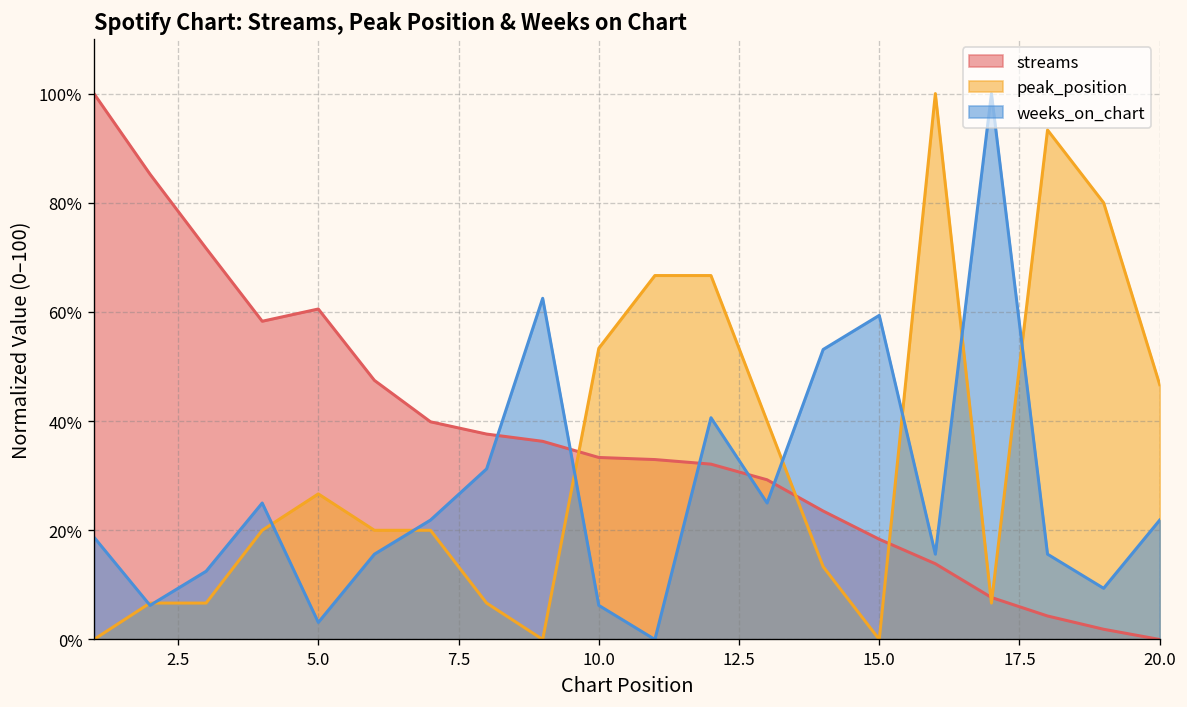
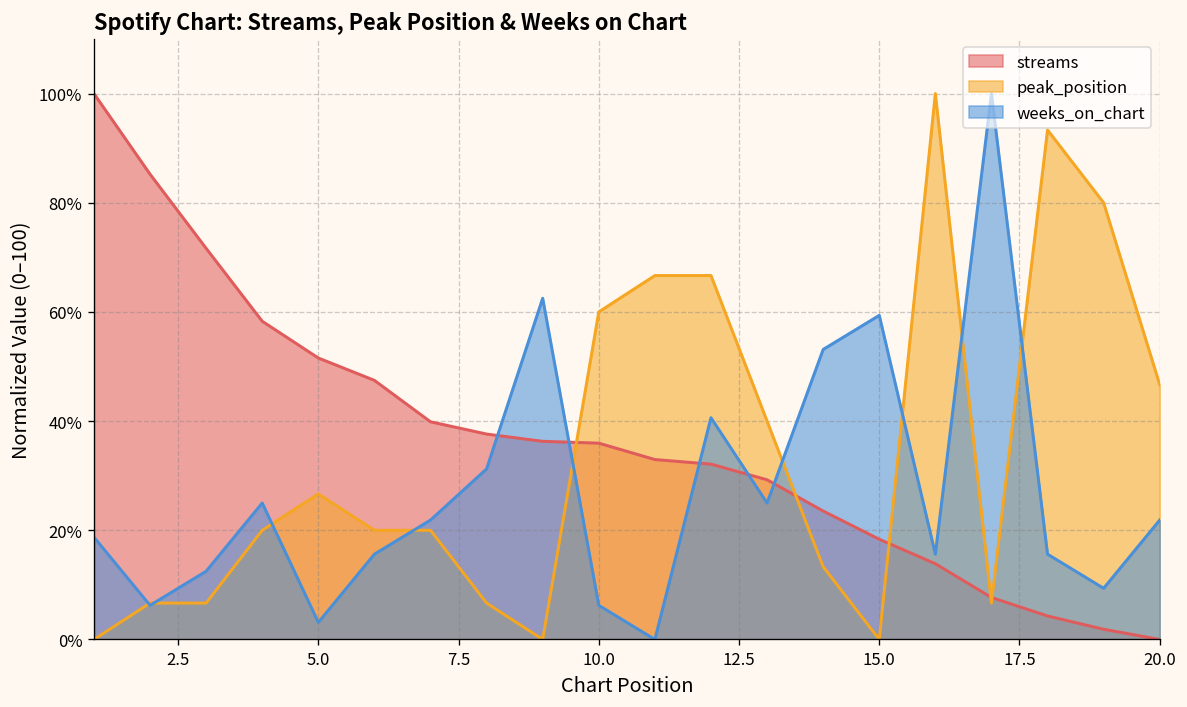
  {
    "streams": {
-     "5.0": "61%",
-     "10.0": "33%",
+     "5.0": "52%",
+     "10.0": "36%",
      "15.0": "18%",
      "20.0": "0%"
    },
    "peak_position": {
      "5.0": "27%",
-     "10.0": "53%",
+     "10.0": "60%",
      "15.0": "0%",
      "20.0": "47%"
    },
    "weeks_on_chart": {
      "5.0": "3%",
      "10.0": "6%",
      "15.0": "59%",
      "20.0": "22%"
    }
  }
